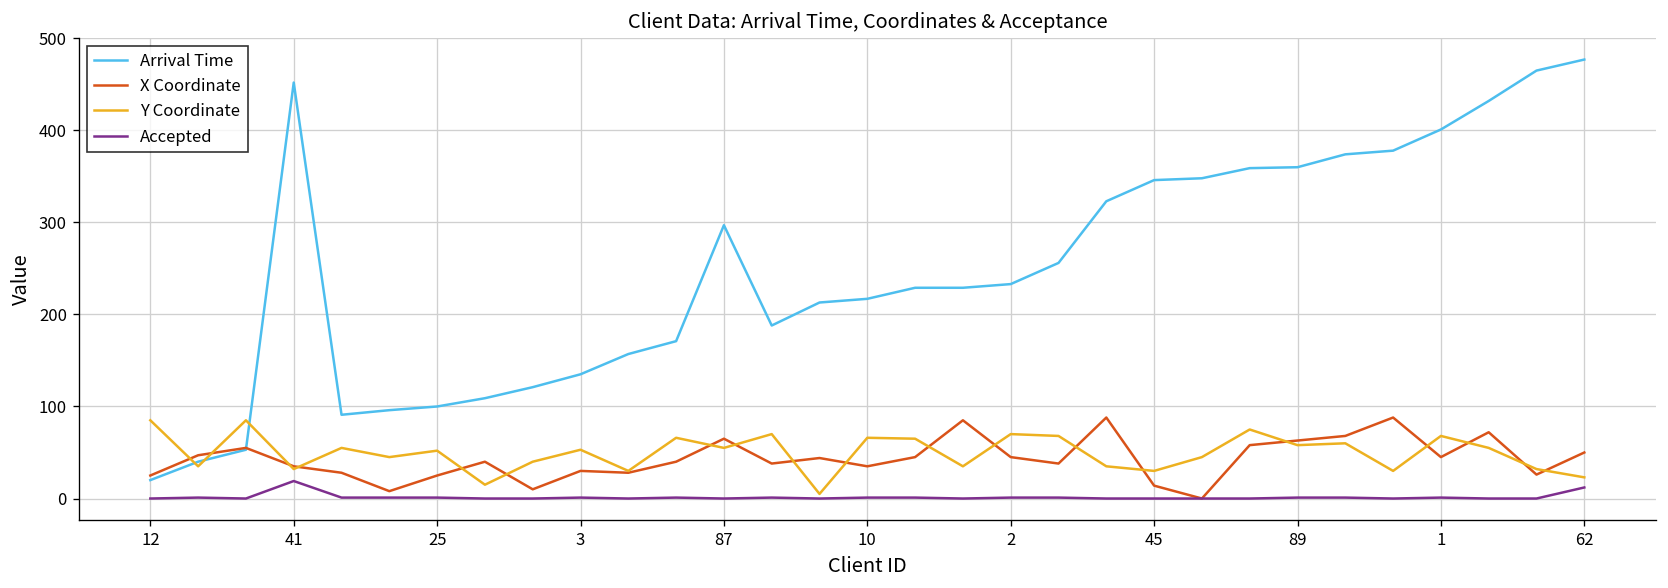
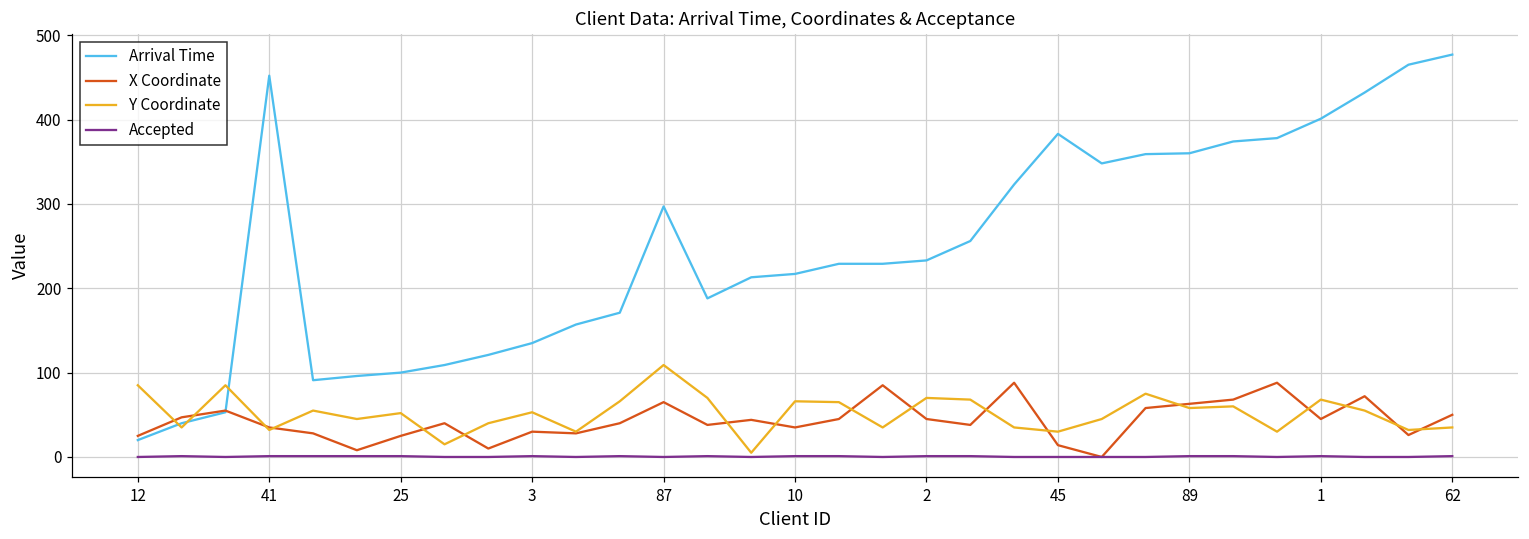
  {
    "Arrival Time": {
      "12": 20,
      "41": 450,
      "3": 140,
      "87": 300,
-     "45": 350,
+     "45": 380,
      "89": 360,
      "62": 480
    },
    "X Coordinate": {
      "12": 30,
      "3": 30,
      "87": 70,
      "45": 10,
      "89": 60,
      "62": 50
    },
    "Y Coordinate": {
      "12": 90,
      "3": 50,
-     "87": 60,
+     "87": 110,
      "45": 30,
      "89": 60,
-     "62": 20
+     "62": 40
    },
    "Accepted": {
      "12": 0,
-     "41": 20,
+     "41": 0,
      "3": 0,
      "87": 0,
      "45": 0,
      "89": 0,
-     "62": 10
+     "62": 0
    }
  }
